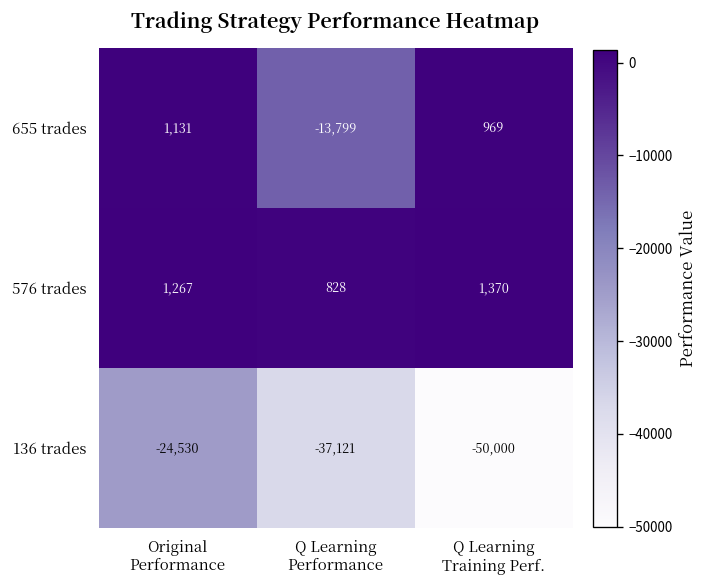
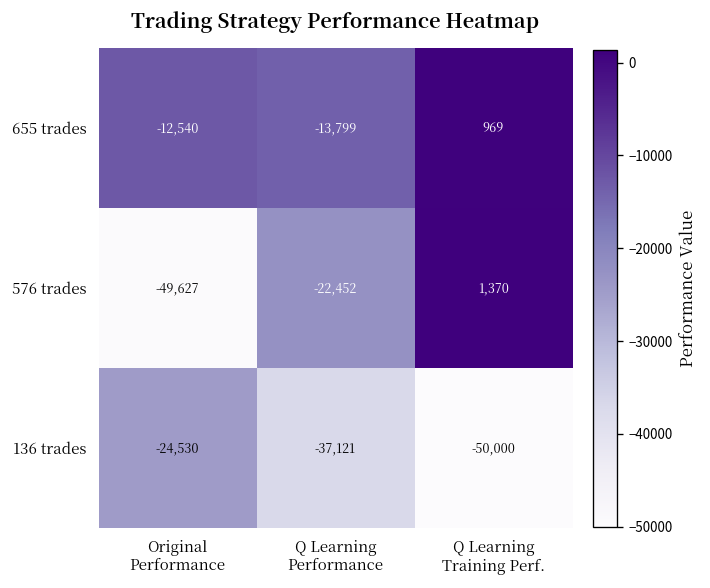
  {
    "655 trades": {
-     "Original Performance": "1,131",
+     "Original Performance": "-12,540",
      "Q Learning Performance": "-13,799",
      "Q Learning Training Perf.": "969"
    },
    "576 trades": {
-     "Original Performance": "1,267",
-     "Q Learning Performance": "828",
+     "Original Performance": "-49,627",
+     "Q Learning Performance": "-22,452",
      "Q Learning Training Perf.": "1,370"
    },
    "136 trades": {
      "Original Performance": "-24,530",
      "Q Learning Performance": "-37,121",
      "Q Learning Training Perf.": "-50,000"
    }
  }
